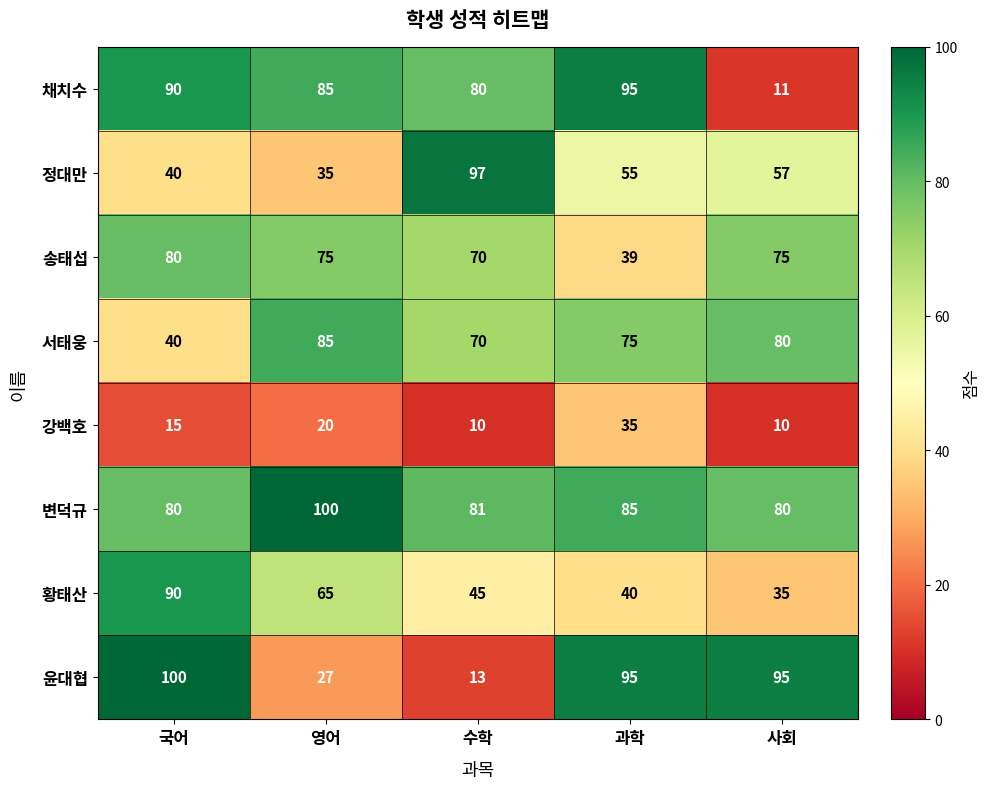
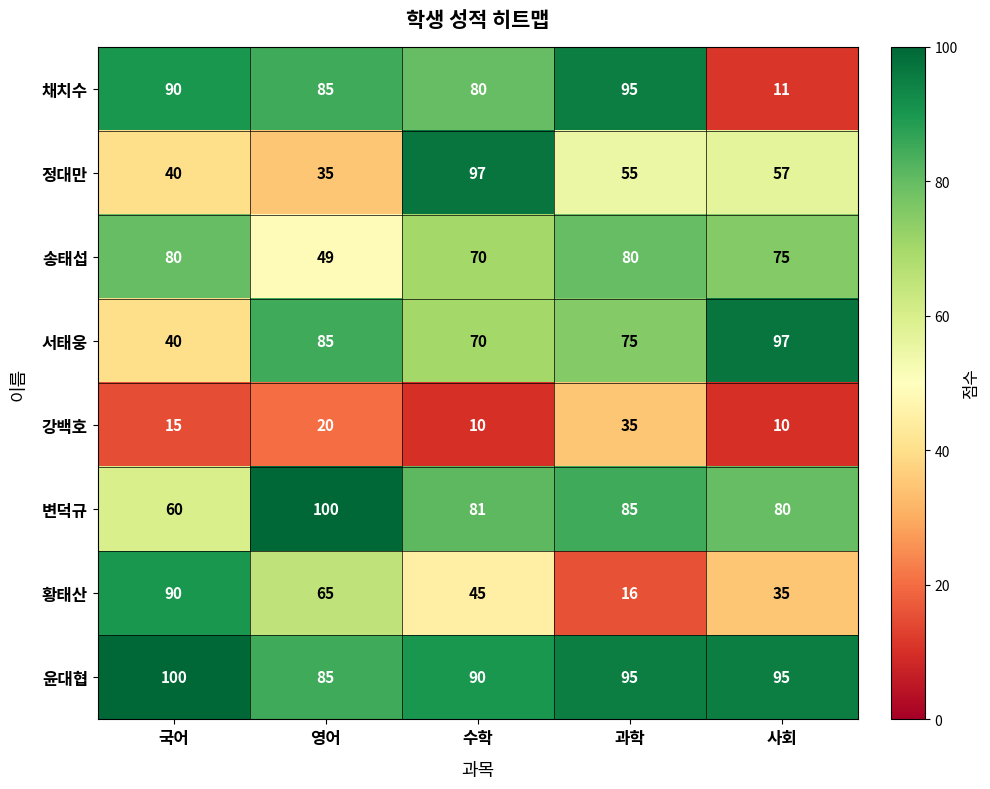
  {
    "채치수": {
      "국어": 90,
      "영어": 85,
      "수학": 80,
      "과학": 95,
      "사회": 11
    },
    "정대만": {
      "국어": 40,
      "영어": 35,
      "수학": 97,
      "과학": 55,
      "사회": 57
    },
    "송태섭": {
      "국어": 80,
-     "영어": 75,
+     "영어": 49,
      "수학": 70,
-     "과학": 39,
+     "과학": 80,
      "사회": 75
    },
    "서태웅": {
      "국어": 40,
      "영어": 85,
      "수학": 70,
      "과학": 75,
-     "사회": 80
+     "사회": 97
    },
    "강백호": {
      "국어": 15,
      "영어": 20,
      "수학": 10,
      "과학": 35,
      "사회": 10
    },
    "변덕규": {
-     "국어": 80,
+     "국어": 60,
      "영어": 100,
      "수학": 81,
      "과학": 85,
      "사회": 80
    },
    "황태산": {
      "국어": 90,
      "영어": 65,
      "수학": 45,
-     "과학": 40,
+     "과학": 16,
      "사회": 35
    },
    "윤대협": {
      "국어": 100,
-     "영어": 27,
-     "수학": 13,
+     "영어": 85,
+     "수학": 90,
      "과학": 95,
      "사회": 95
    }
  }
